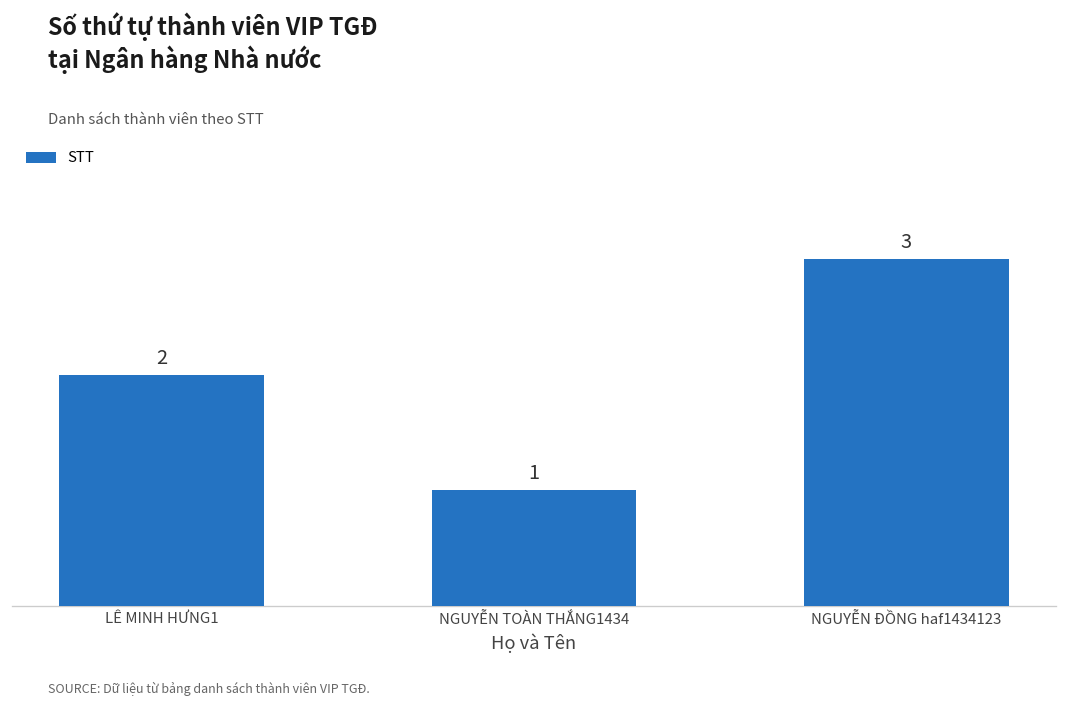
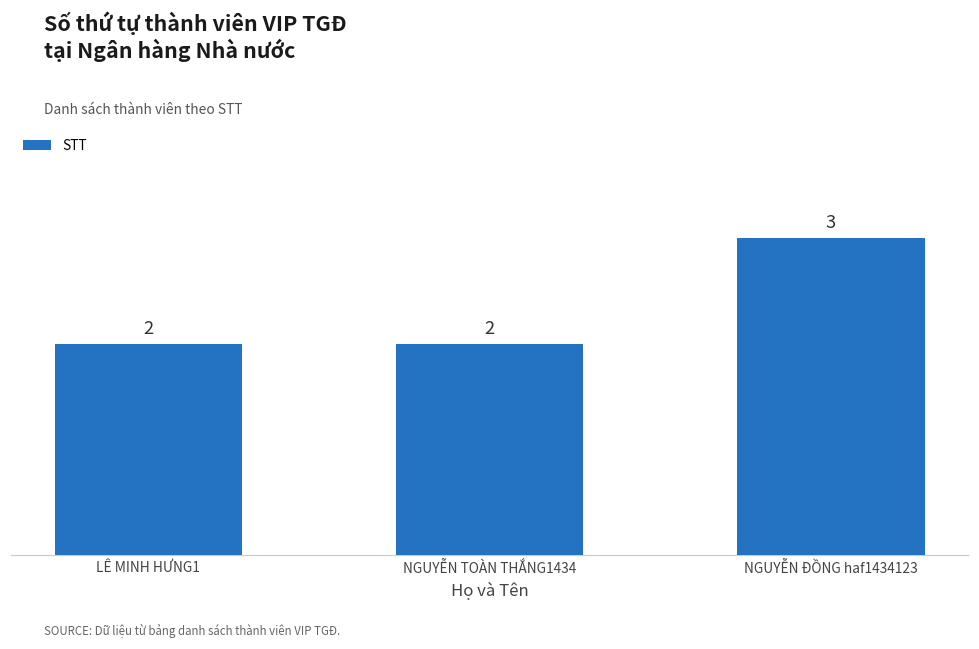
  {
    "LÊ MINH HƯNG1": 2,
-   "NGUYỄN TOÀN THẮNG1434": 1,
+   "NGUYỄN TOÀN THẮNG1434": 2,
    "NGUYỄN ĐỒNG haf1434123": 3
  }
